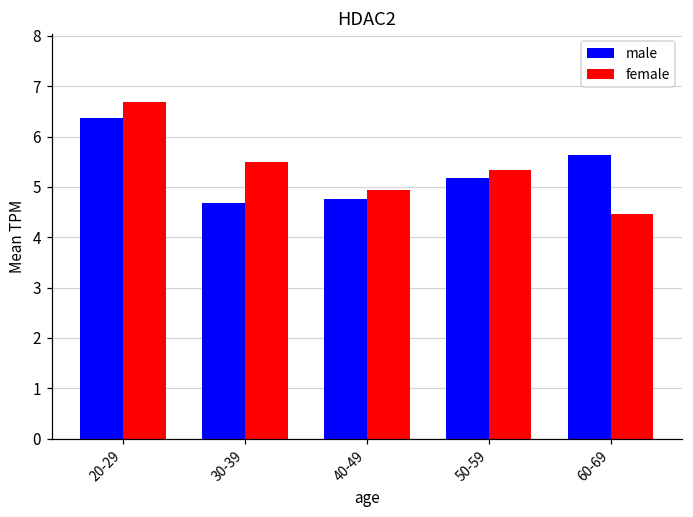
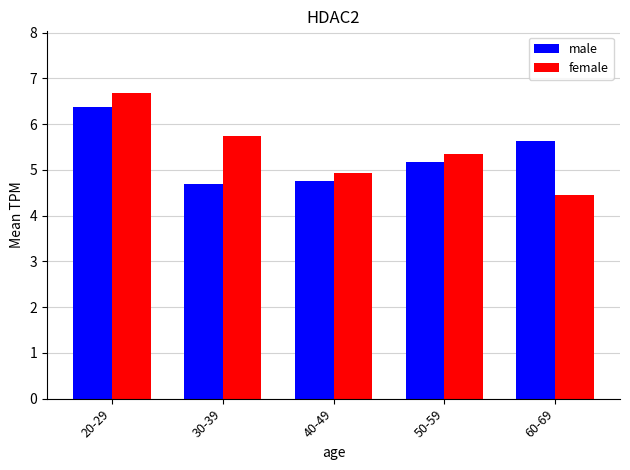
  {
    "male": {
      "20-29": 6.4,
      "30-39": 4.7,
      "40-49": 4.8,
      "50-59": 5.2,
      "60-69": 5.6
    },
    "female": {
      "20-29": 6.7,
-     "30-39": 5.5,
+     "30-39": 5.8,
      "40-49": 4.9,
      "50-59": 5.3,
      "60-69": 4.5
    }
  }
